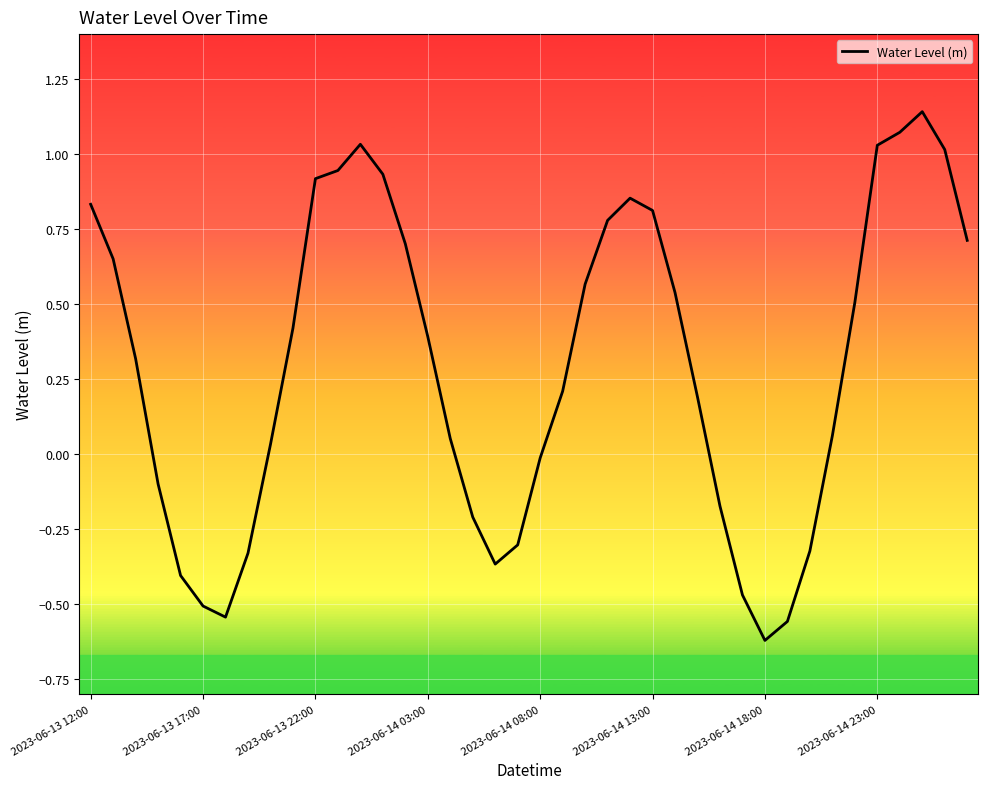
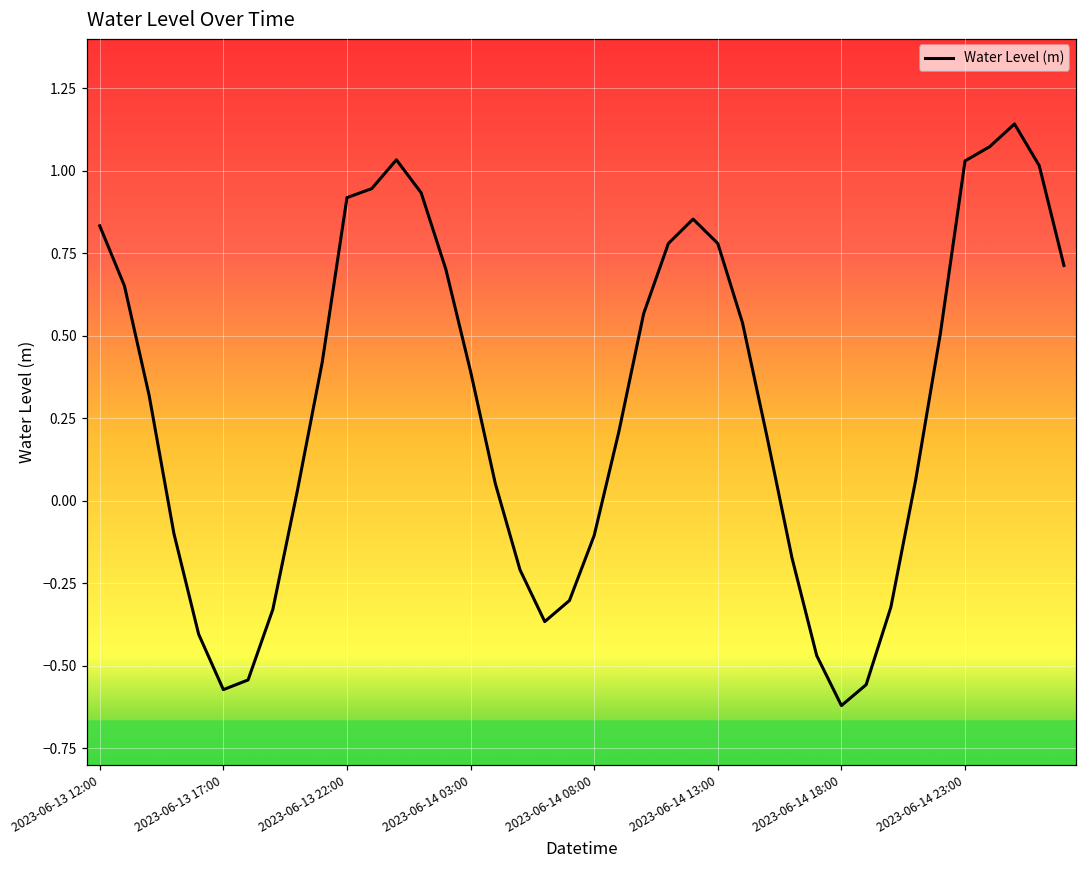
  {
    "Water Level (m)": {
      "2023-06-13 12:00": 0.83,
-     "2023-06-13 17:00": -0.51,
+     "2023-06-13 17:00": -0.57,
      "2023-06-13 22:00": 0.92,
      "2023-06-14 03:00": 0.39,
-     "2023-06-14 08:00": -0.01,
-     "2023-06-14 13:00": 0.81,
+     "2023-06-14 08:00": -0.10,
+     "2023-06-14 13:00": 0.78,
      "2023-06-14 18:00": -0.62,
      "2023-06-14 23:00": 1.03
    }
  }
